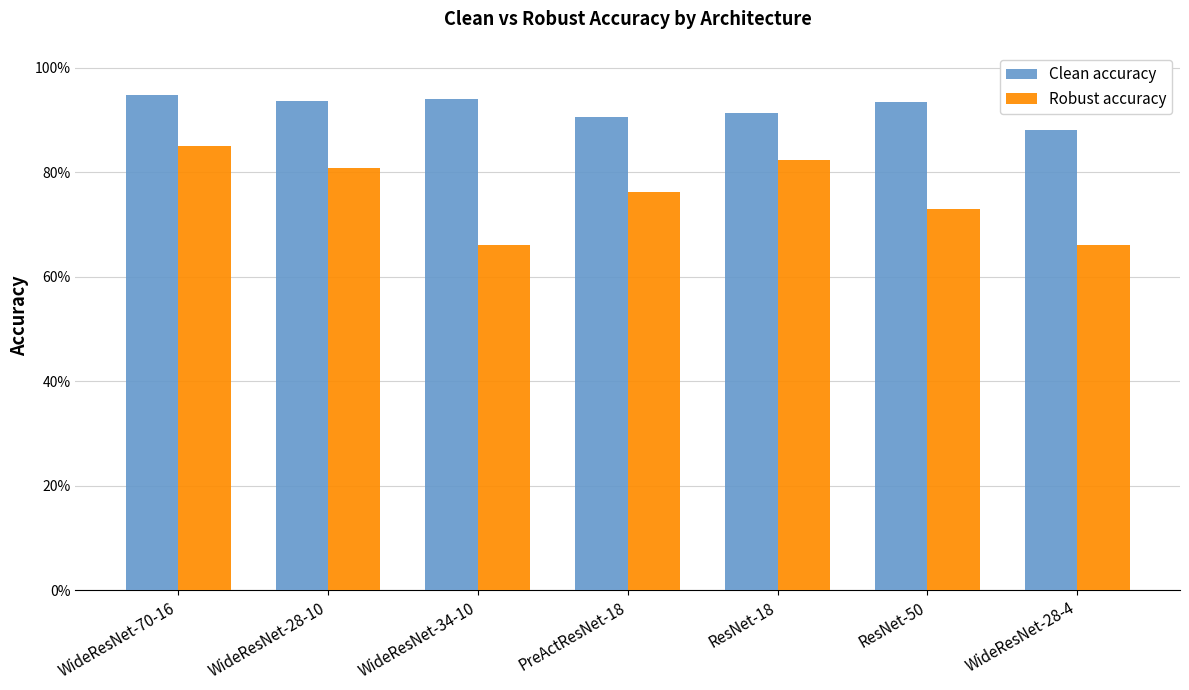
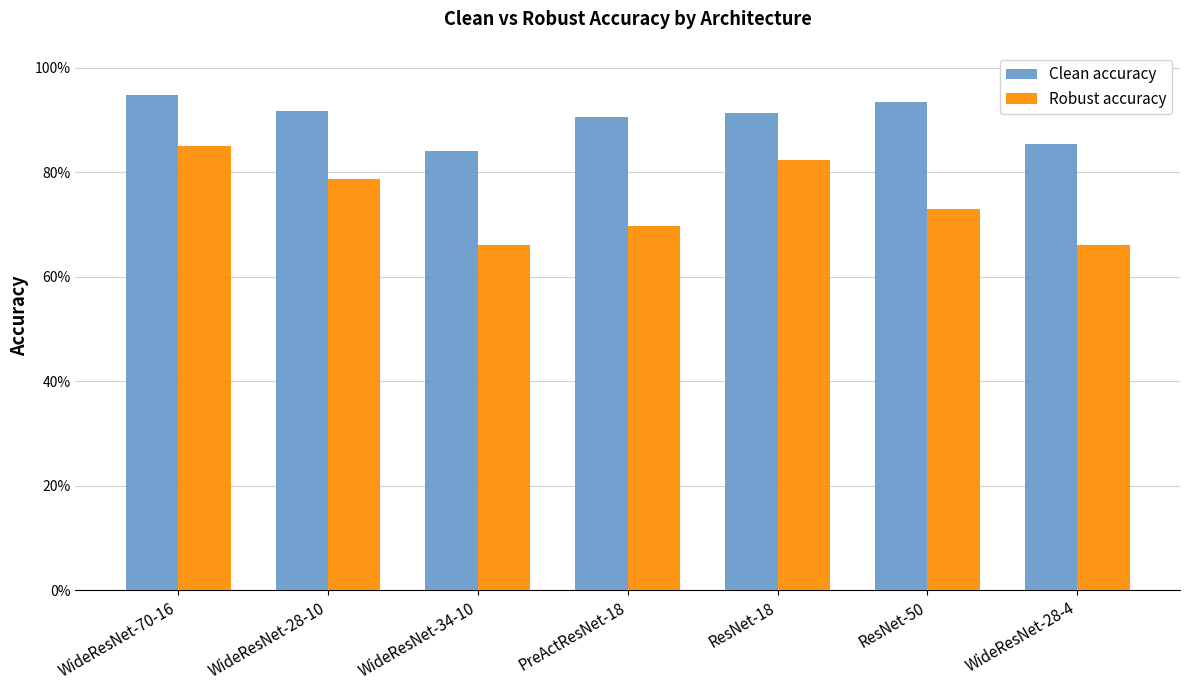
  {
    "Clean accuracy": {
      "WideResNet-70-16": "95%",
-     "WideResNet-28-10": "94%",
-     "WideResNet-34-10": "94%",
+     "WideResNet-28-10": "92%",
+     "WideResNet-34-10": "84%",
      "PreActResNet-18": "91%",
      "ResNet-18": "91%",
      "ResNet-50": "93%",
-     "WideResNet-28-4": "88%"
+     "WideResNet-28-4": "85%"
    },
    "Robust accuracy": {
      "WideResNet-70-16": "85%",
-     "WideResNet-28-10": "81%",
+     "WideResNet-28-10": "79%",
      "WideResNet-34-10": "66%",
-     "PreActResNet-18": "76%",
+     "PreActResNet-18": "70%",
      "ResNet-18": "82%",
      "ResNet-50": "73%",
      "WideResNet-28-4": "66%"
    }
  }
